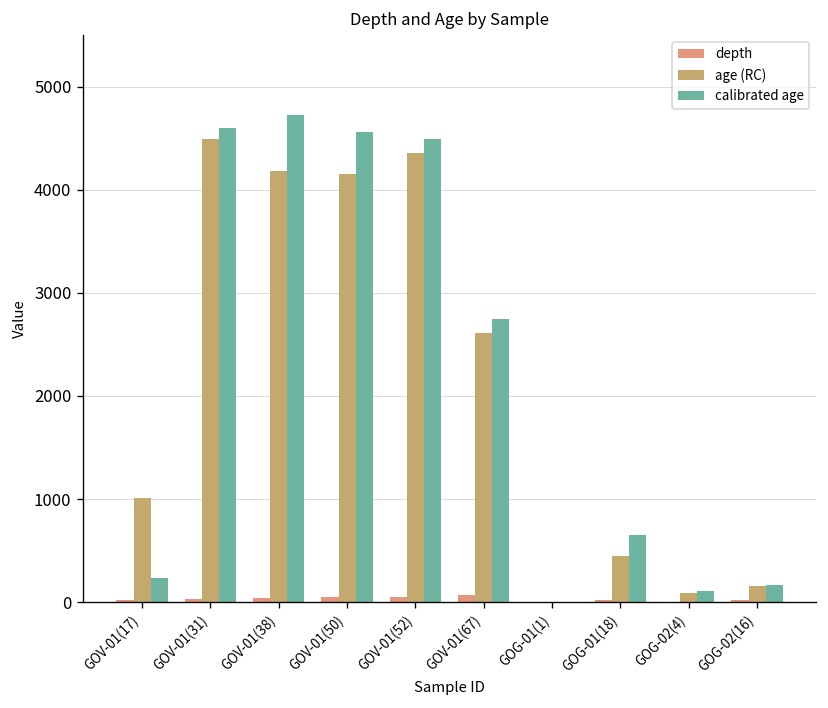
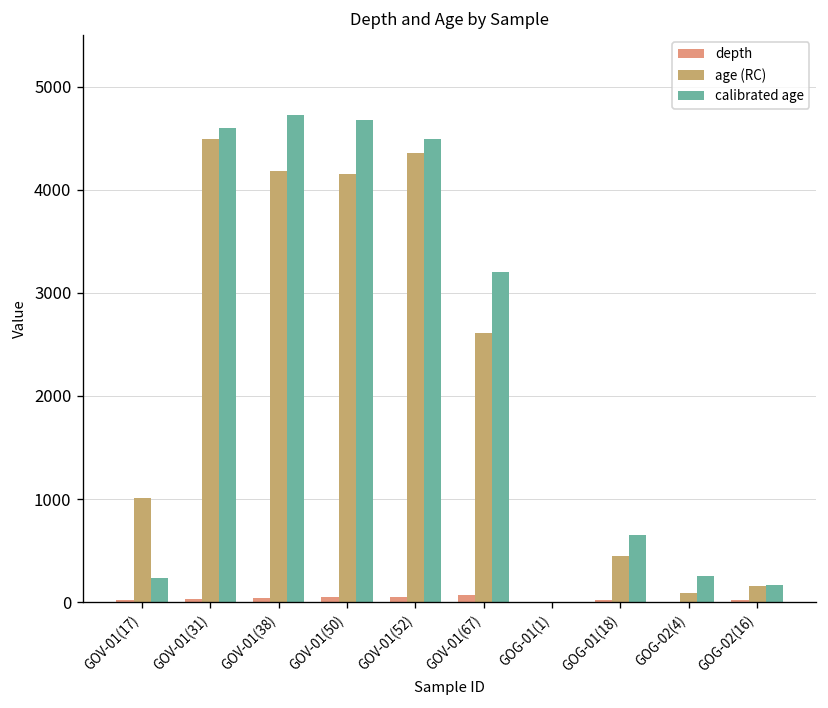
  {
    "calibrated age": {
      "GOV-01(17)": 200,
      "GOV-01(31)": 4600,
      "GOV-01(38)": 4700,
-     "GOV-01(50)": 4600,
+     "GOV-01(50)": 4700,
      "GOV-01(52)": 4500,
-     "GOV-01(67)": 2800,
+     "GOV-01(67)": 3200,
      "GOG-01(18)": 700,
-     "GOG-02(4)": 100,
+     "GOG-02(4)": 200,
      "GOG-02(16)": 200
    }
  }
